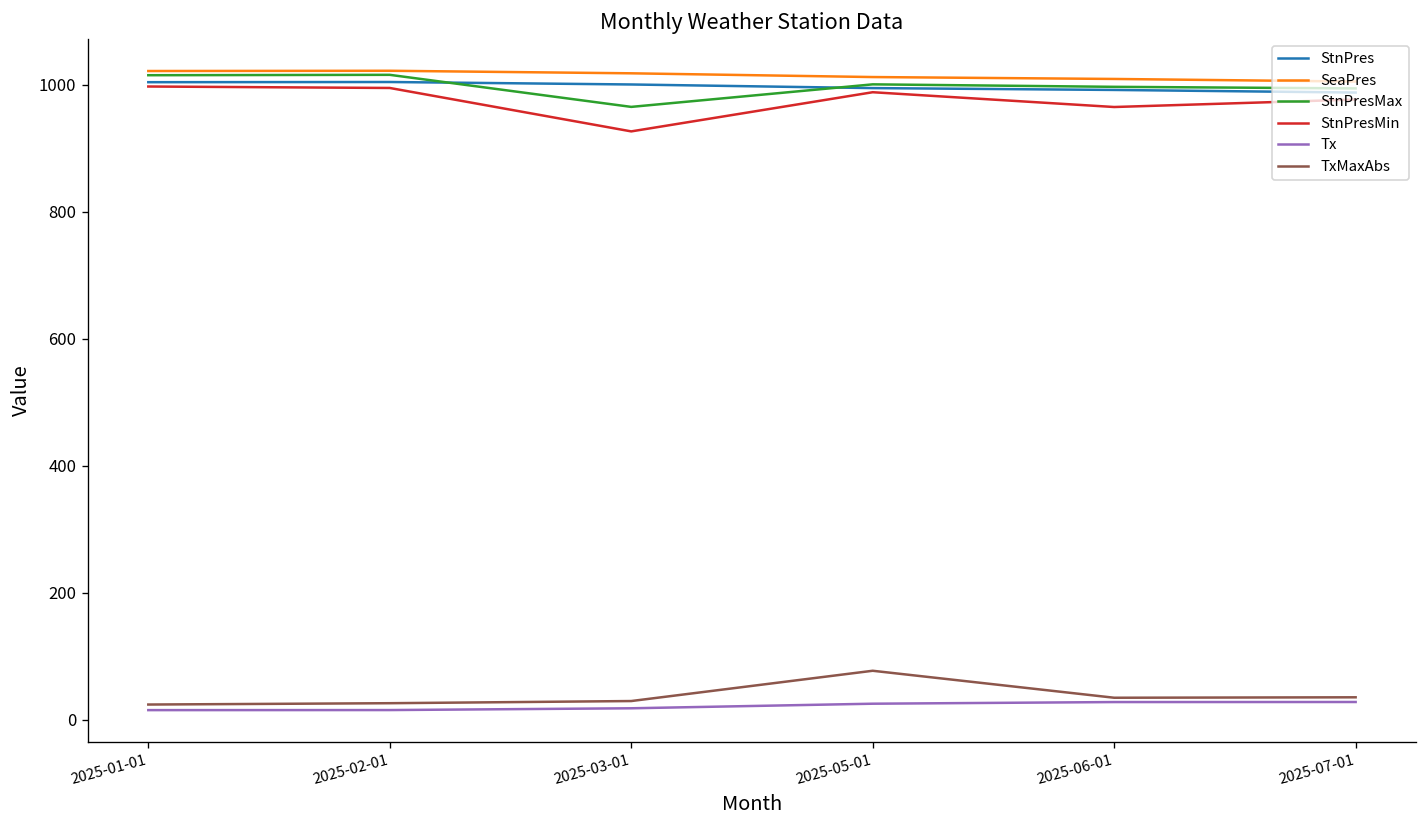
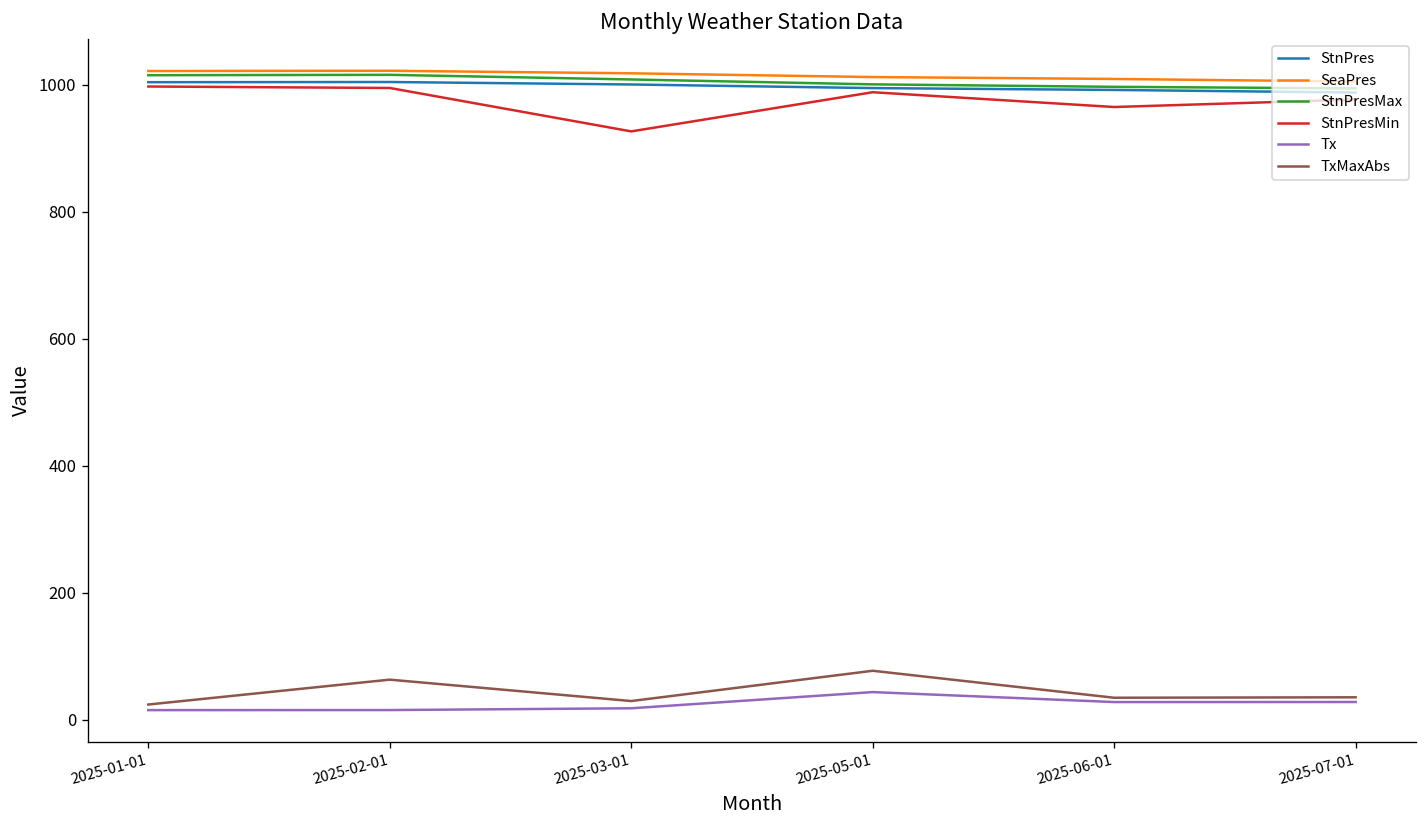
  {
    "StnPres": {
      "2025-01-01": 1000,
      "2025-02-01": 1000,
      "2025-03-01": 1000,
      "2025-05-01": 1000
    },
    "SeaPres": {
      "2025-01-01": 1020,
      "2025-02-01": 1020,
      "2025-03-01": 1020,
      "2025-05-01": 1010,
      "2025-06-01": 1010
    },
    "StnPresMax": {
      "2025-01-01": 1020,
      "2025-02-01": 1020,
-     "2025-03-01": 970,
+     "2025-03-01": 1010,
      "2025-05-01": 1000
    },
    "StnPresMin": {
      "2025-01-01": 1000,
      "2025-02-01": 1000,
      "2025-03-01": 930,
      "2025-05-01": 990,
      "2025-06-01": 970
    },
    "Tx": {
      "2025-01-01": 20,
      "2025-02-01": 20,
      "2025-03-01": 20,
-     "2025-05-01": 30,
+     "2025-05-01": 40,
      "2025-06-01": 30,
      "2025-07-01": 30
    },
    "TxMaxAbs": {
      "2025-01-01": 20,
-     "2025-02-01": 30,
+     "2025-02-01": 60,
      "2025-03-01": 30,
      "2025-05-01": 80,
      "2025-06-01": 30,
      "2025-07-01": 40
    }
  }
